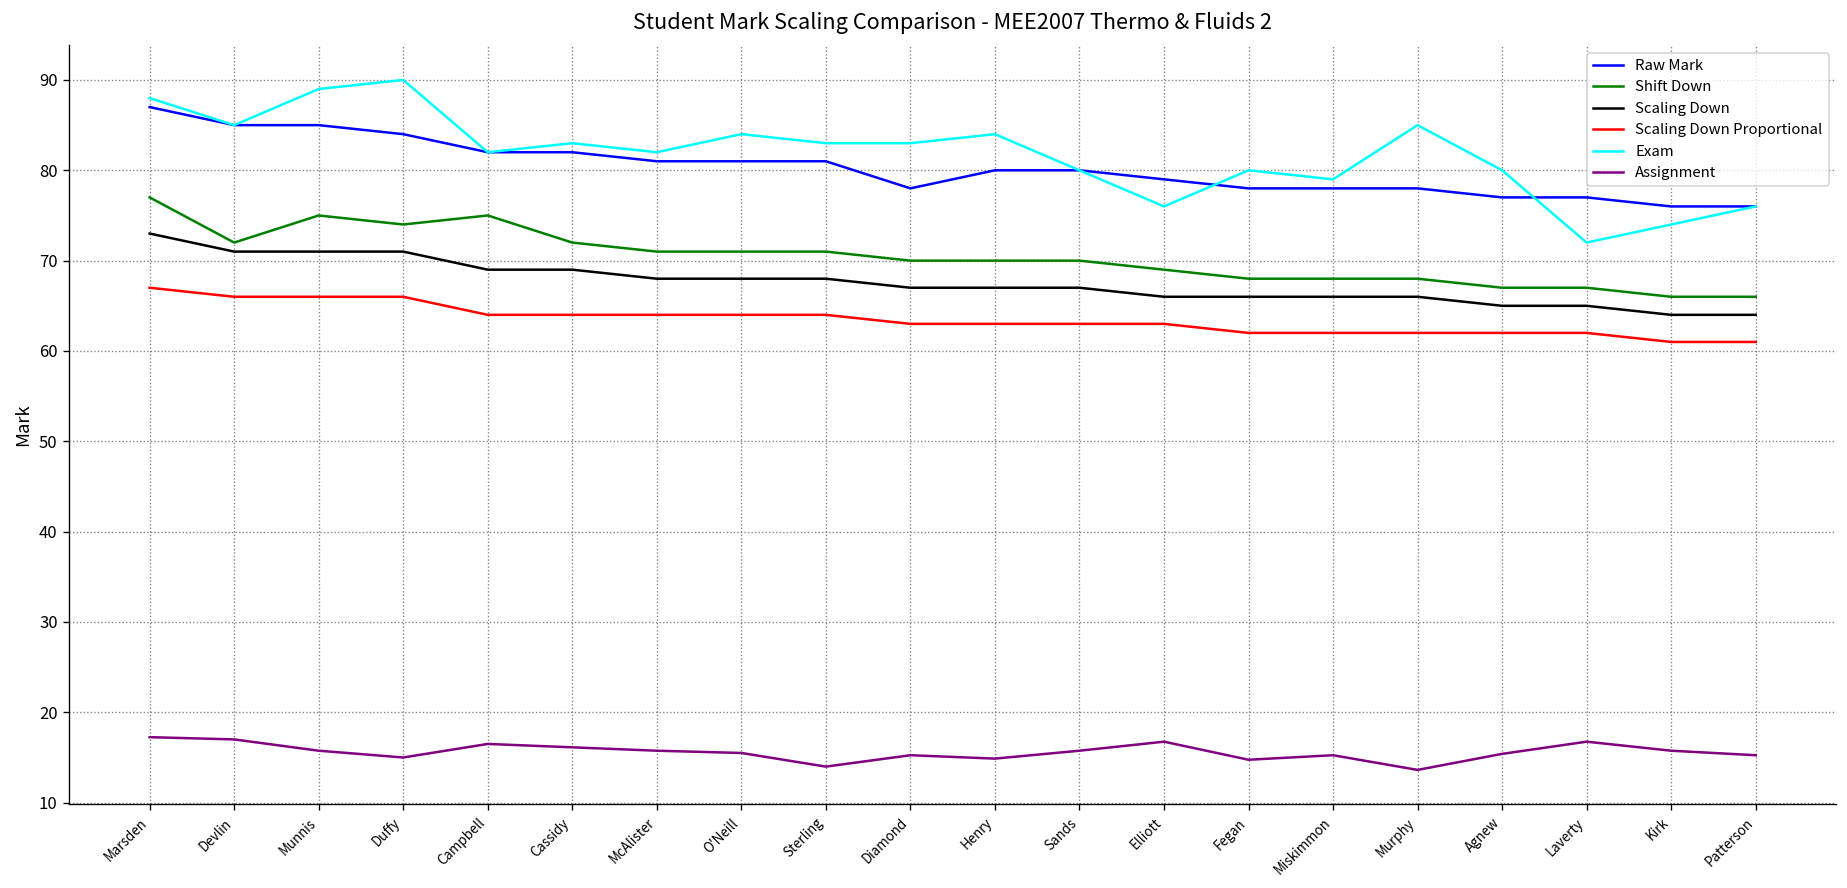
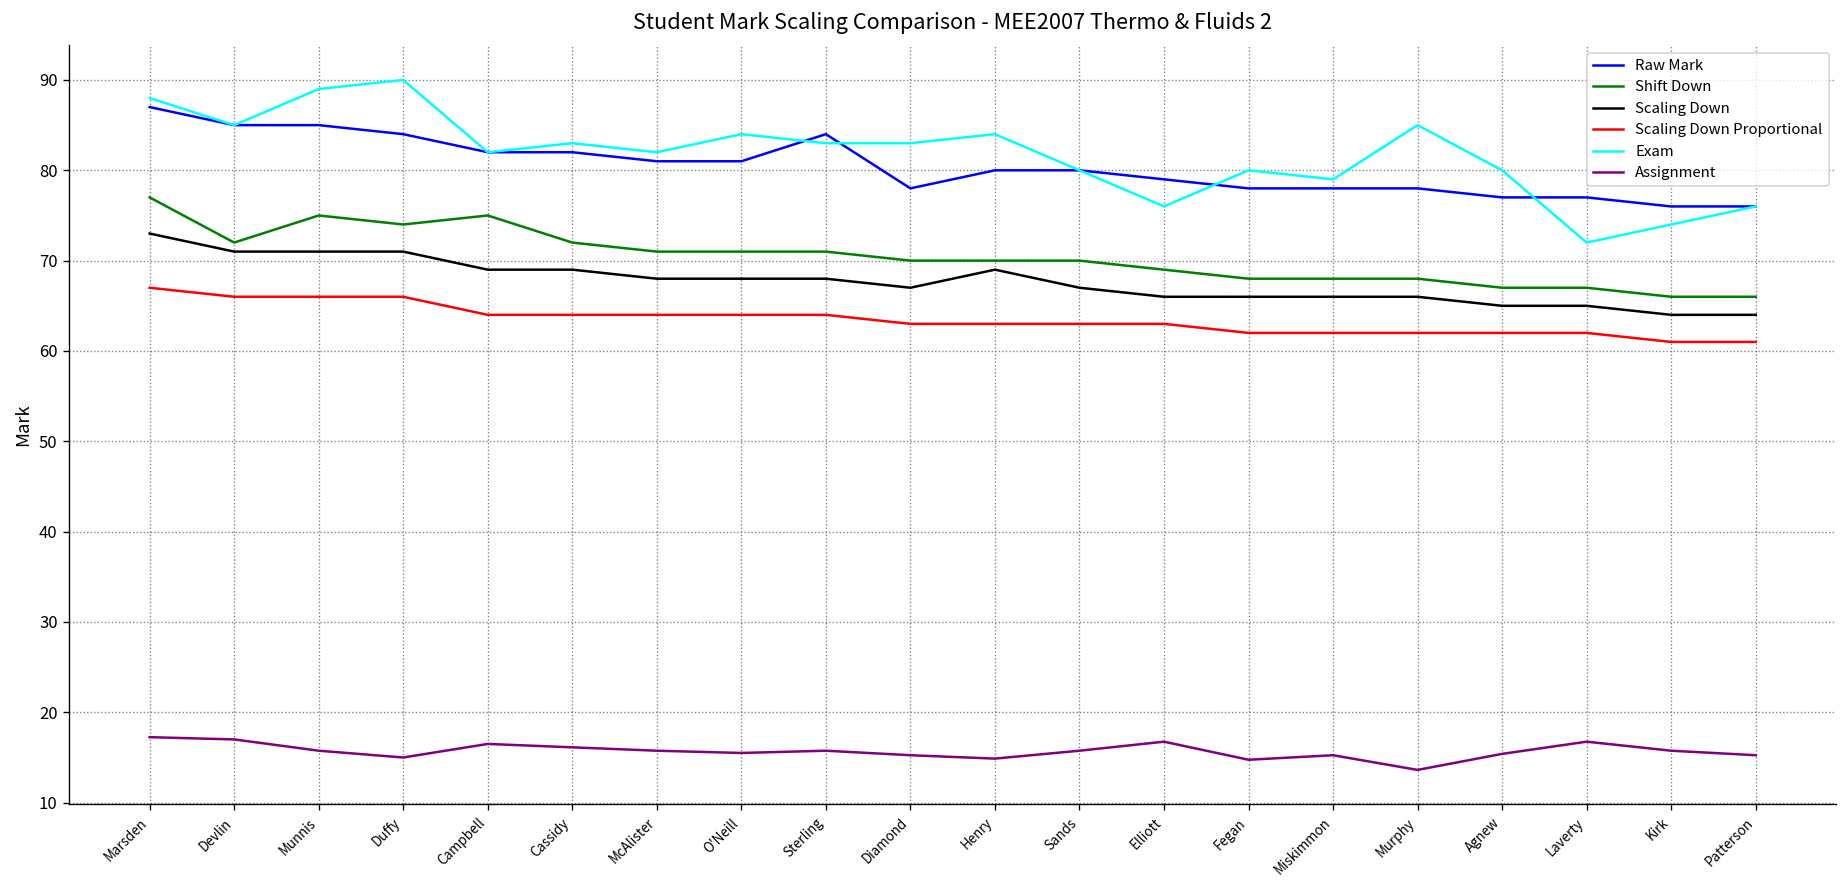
  {
    "Raw Mark": {
      "Marsden": 87,
      "Munnis": 85,
      "Duffy": 84,
      "Cassidy": 82,
      "McAlister": 81,
      "O'Neill": 81,
-     "Sterling": 81,
+     "Sterling": 84,
      "Diamond": 78,
      "Henry": 80,
      "Elliott": 79,
      "Fegan": 78,
      "Miskimmon": 78,
      "Murphy": 78,
      "Agnew": 77,
      "Laverty": 77,
      "Kirk": 76
    },
    "Shift Down": {
      "Marsden": 77,
      "Devlin": 72,
      "Munnis": 75,
      "Duffy": 74,
      "Campbell": 75,
      "Cassidy": 72,
      "McAlister": 71,
      "O'Neill": 71,
      "Sterling": 71,
      "Diamond": 70,
      "Henry": 70,
      "Sands": 70,
      "Elliott": 69,
      "Fegan": 68,
      "Miskimmon": 68,
      "Murphy": 68,
      "Agnew": 67,
      "Laverty": 67,
      "Kirk": 66,
      "Patterson": 66
    },
    "Scaling Down": {
      "Marsden": 73,
      "Devlin": 71,
      "Munnis": 71,
      "Duffy": 71,
      "Campbell": 69,
      "Cassidy": 69,
      "McAlister": 68,
      "O'Neill": 68,
      "Sterling": 68,
      "Diamond": 67,
-     "Henry": 67,
+     "Henry": 69,
      "Sands": 67,
      "Elliott": 66,
      "Fegan": 66,
      "Miskimmon": 66,
      "Murphy": 66,
      "Agnew": 65,
      "Laverty": 65,
      "Kirk": 64,
      "Patterson": 64
    },
    "Scaling Down Proportional": {
      "Marsden": 67,
      "Devlin": 66,
      "Munnis": 66,
      "Duffy": 66,
      "Campbell": 64,
      "Cassidy": 64,
      "McAlister": 64,
      "O'Neill": 64,
      "Sterling": 64,
      "Diamond": 63,
      "Henry": 63,
      "Sands": 63,
      "Elliott": 63,
      "Fegan": 62,
      "Miskimmon": 62,
      "Murphy": 62,
      "Agnew": 62,
      "Laverty": 62,
      "Kirk": 61,
      "Patterson": 61
    },
    "Exam": {
      "Marsden": 88,
      "Munnis": 89,
      "Duffy": 90,
      "Cassidy": 83,
      "McAlister": 82,
      "O'Neill": 84,
      "Sterling": 83,
      "Diamond": 83,
      "Henry": 84,
      "Elliott": 76,
      "Fegan": 80,
      "Miskimmon": 79,
      "Murphy": 85,
      "Agnew": 80,
      "Laverty": 72,
      "Kirk": 74
    },
    "Assignment": {
      "Marsden": 17,
      "Devlin": 17,
      "Munnis": 16,
      "Duffy": 15,
      "Campbell": 17,
      "Cassidy": 16,
      "McAlister": 16,
      "O'Neill": 16,
-     "Sterling": 14,
+     "Sterling": 16,
      "Diamond": 15,
      "Henry": 15,
      "Sands": 16,
      "Elliott": 17,
      "Fegan": 15,
      "Miskimmon": 15,
      "Murphy": 14,
      "Agnew": 15,
      "Laverty": 17,
      "Kirk": 16,
      "Patterson": 15
    }
  }
